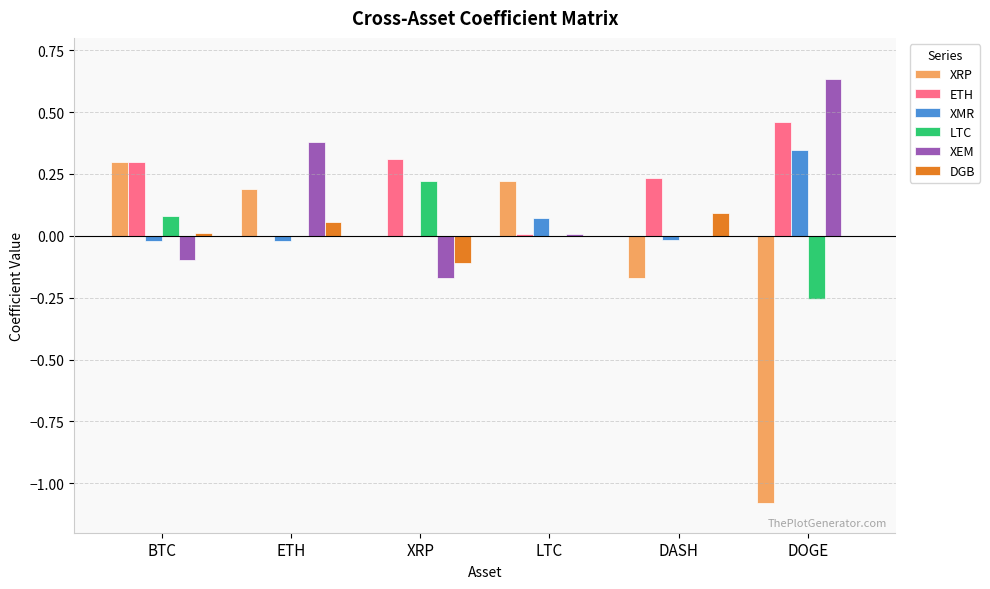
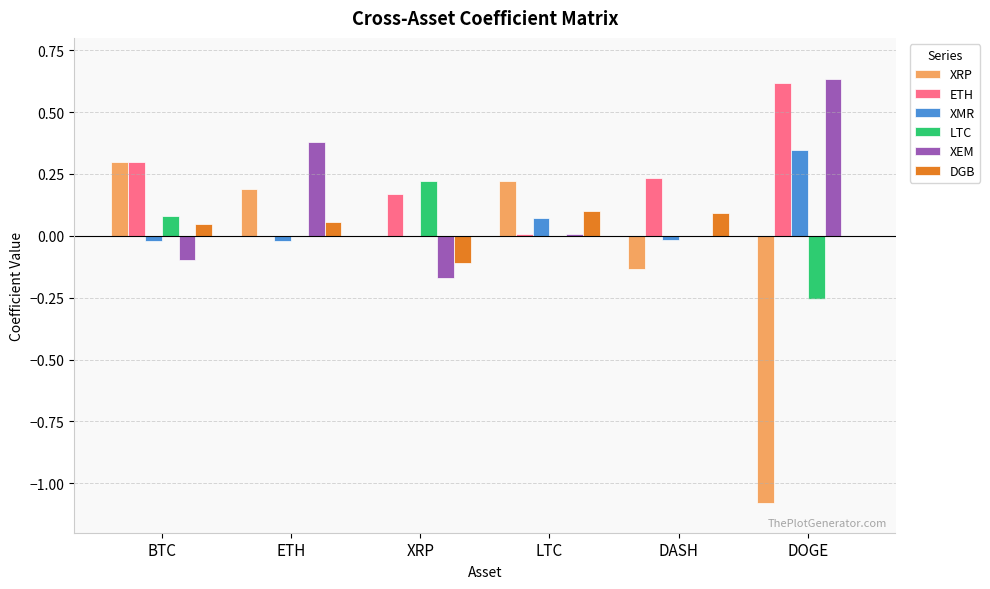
  {
    "XRP": {
      "BTC": 0.30,
      "ETH": 0.19,
      "XRP": 0.00,
      "LTC": 0.22,
-     "DASH": -0.17,
+     "DASH": -0.13,
      "DOGE": -1.08
    },
    "ETH": {
      "BTC": 0.30,
      "ETH": 0.00,
-     "XRP": 0.31,
+     "XRP": 0.17,
      "DASH": 0.23,
-     "DOGE": 0.46
+     "DOGE": 0.62
    },
    "XMR": {
      "BTC": -0.02,
      "ETH": -0.02,
      "XRP": 0.00,
      "LTC": 0.07,
      "DASH": -0.02,
      "DOGE": 0.35
    },
    "LTC": {
      "BTC": 0.08,
      "ETH": 0.00,
      "XRP": 0.22,
      "LTC": 0.00,
      "DASH": 0.00,
      "DOGE": -0.25
    },
    "XEM": {
      "BTC": -0.10,
      "ETH": 0.38,
      "XRP": -0.17,
      "DASH": 0.00,
      "DOGE": 0.63
    },
    "DGB": {
-     "BTC": 0.01,
+     "BTC": 0.05,
      "ETH": 0.06,
      "XRP": -0.11,
-     "LTC": 0.0,
+     "LTC": 0.1,
      "DASH": 0.09,
      "DOGE": 0.00
    }
  }
